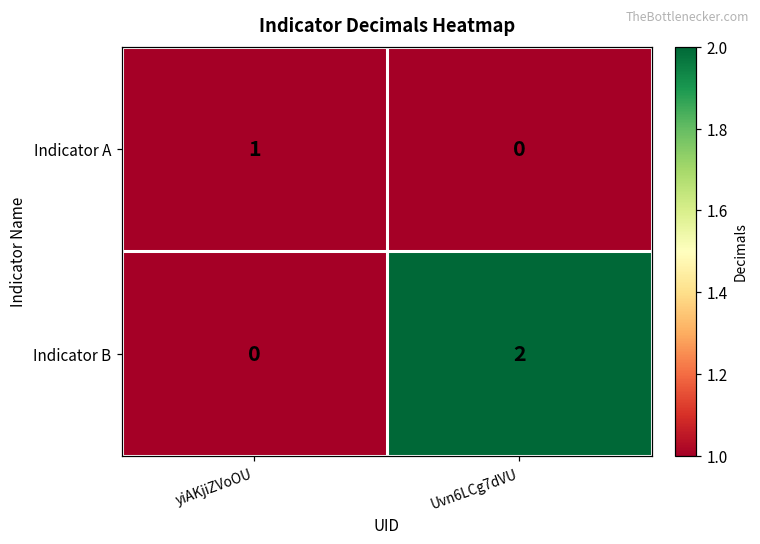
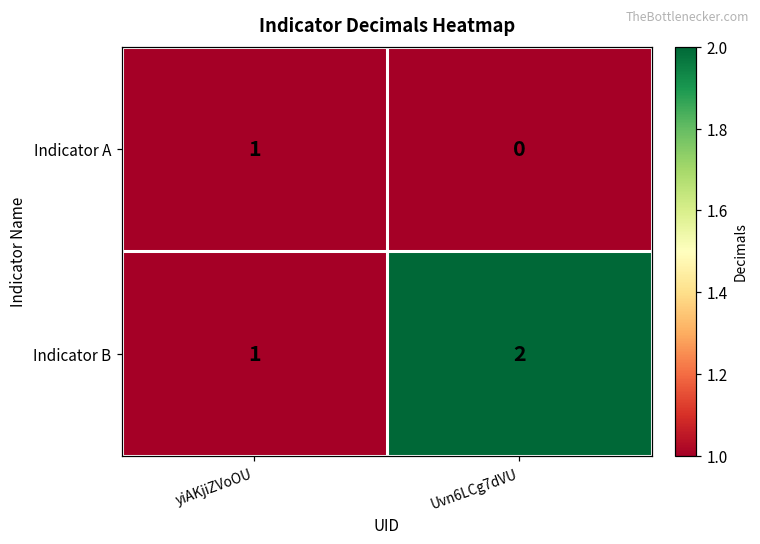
  {
    "Indicator A": {
      "yiAKjiZVoOU": 1,
      "Uvn6LCg7dVU": 0
    },
    "Indicator B": {
-     "yiAKjiZVoOU": 0,
+     "yiAKjiZVoOU": 1,
      "Uvn6LCg7dVU": 2
    }
  }
